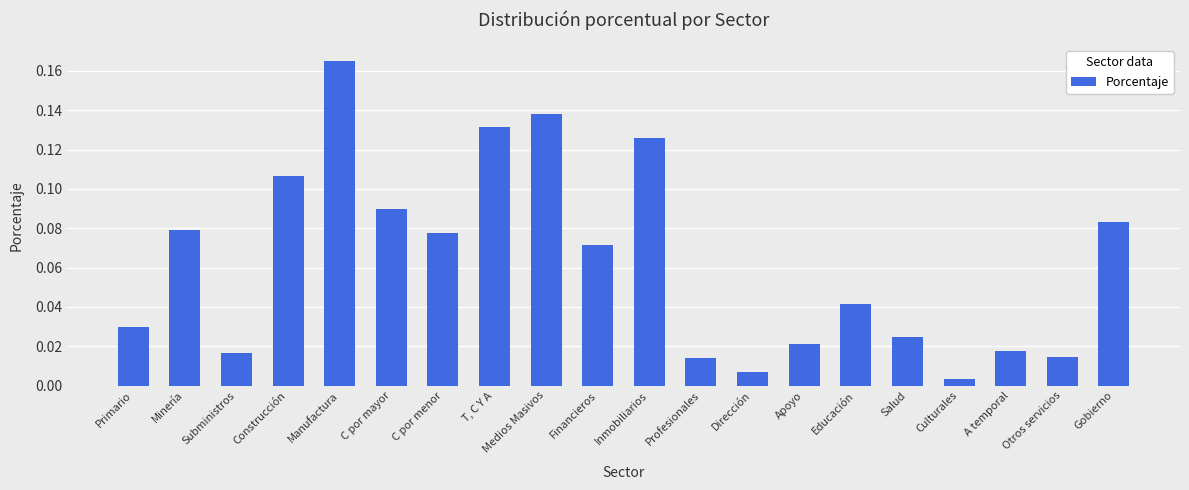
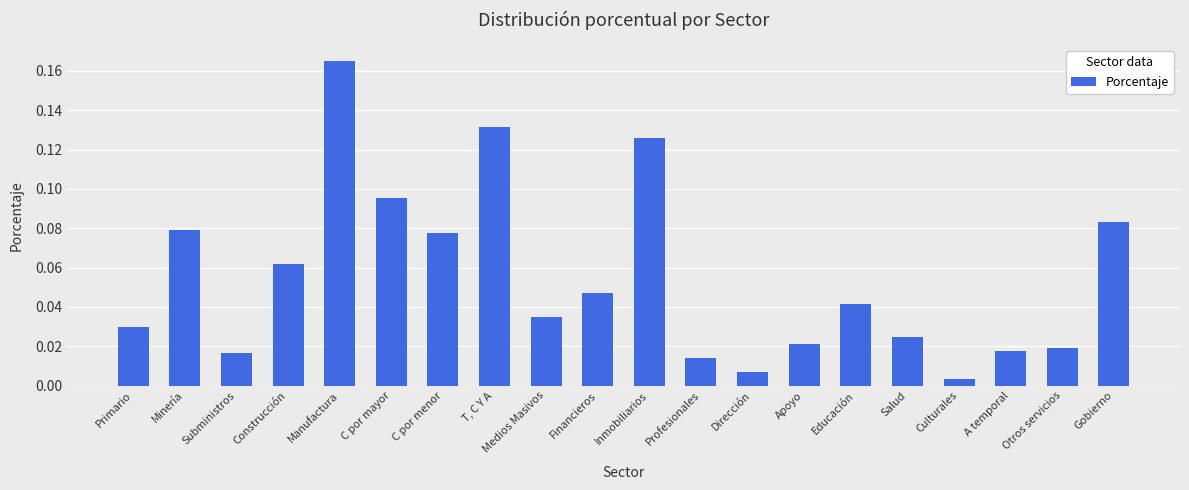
  {
    "Primario": 0.030,
    "Minería": 0.079,
    "Subministros": 0.016,
-   "Construcción": 0.107,
+   "Construcción": 0.062,
    "Manufactura": 0.165,
-   "C por mayor": 0.090,
+   "C por mayor": 0.095,
    "C por menor": 0.077,
    "T, C Y A": 0.132,
-   "Medios Masivos": 0.138,
-   "Financieros": 0.071,
+   "Medios Masivos": 0.035,
+   "Financieros": 0.047,
    "Inmobiliarios": 0.126,
    "Profesionales": 0.014,
    "Dirección": 0.007,
    "Apoyo": 0.021,
    "Educación": 0.041,
    "Salud": 0.025,
    "Culturales": 0.003,
    "A temporal": 0.018,
-   "Otros servicios": 0.015,
+   "Otros servicios": 0.019,
    "Gobierno": 0.083
  }
